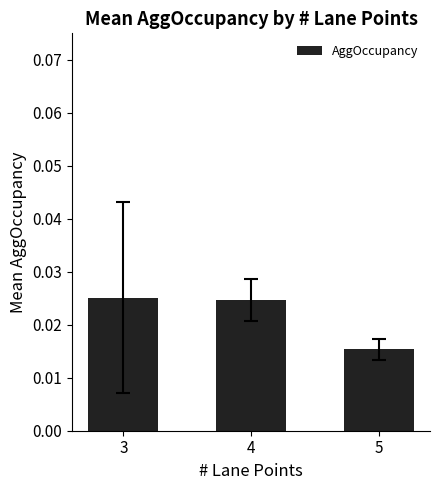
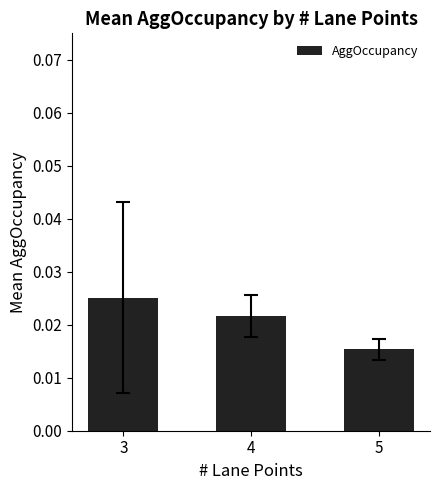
  {
    "AggOccupancy": {
      "3": 0.025,
-     "4": 0.025,
+     "4": 0.022,
      "5": 0.015
    }
  }
